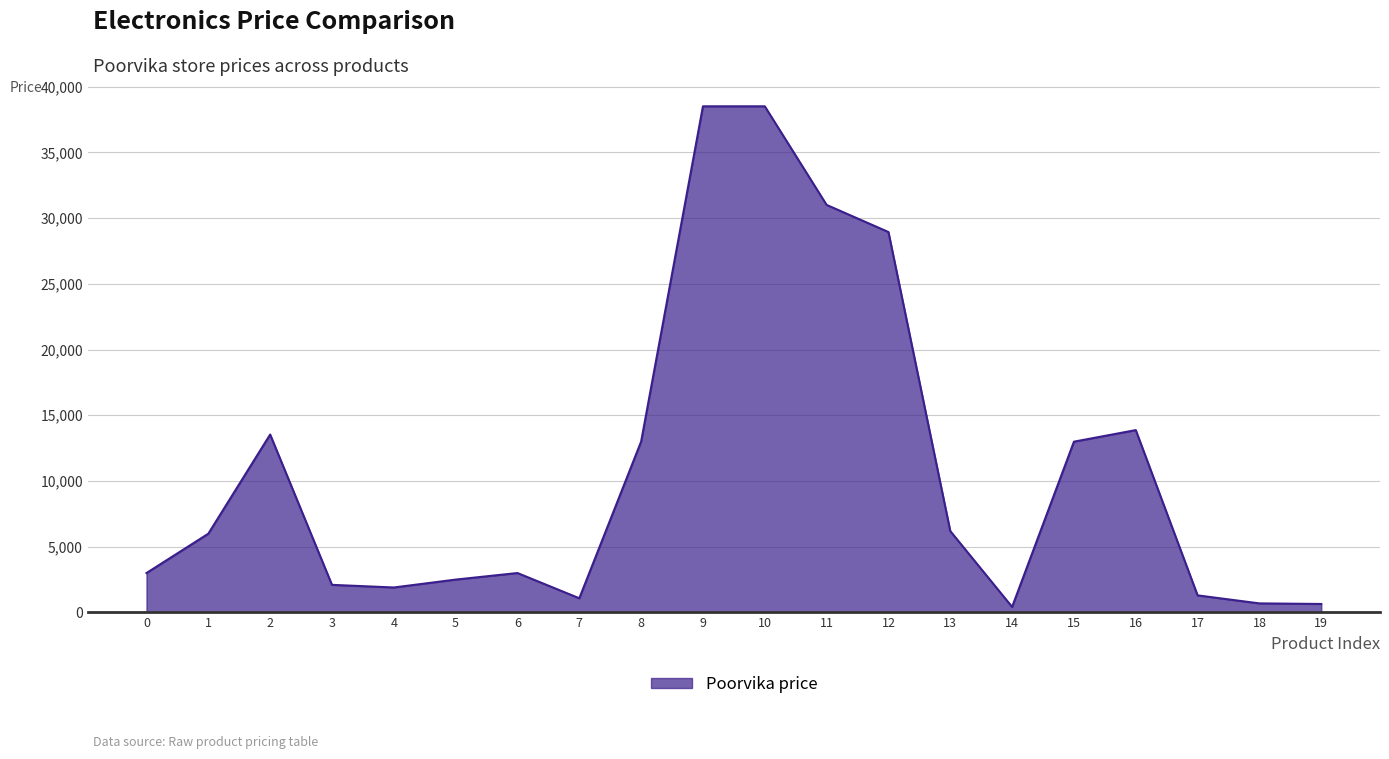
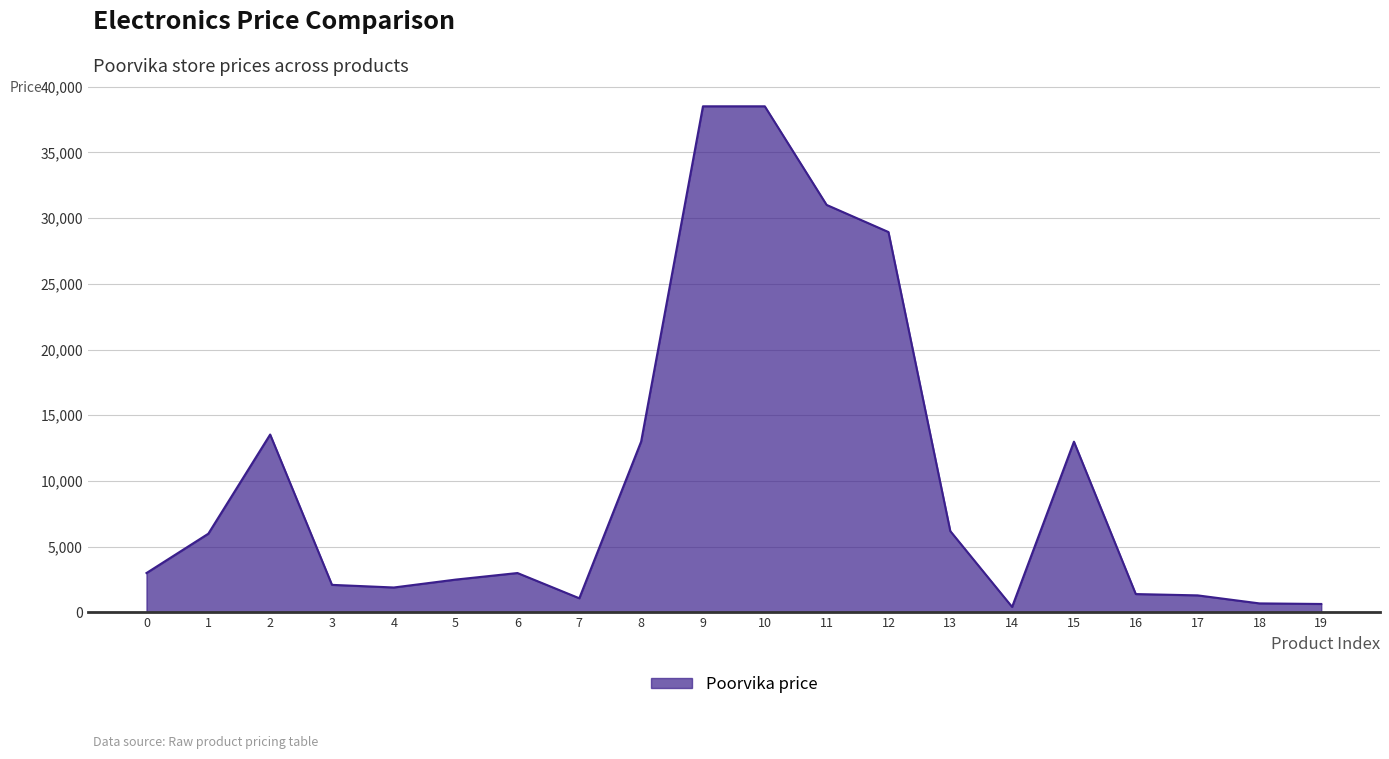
  {
    "0": "3,000",
    "1": "6,000",
    "2": "13,500",
    "3": "2,100",
    "4": "1,900",
    "5": "2,500",
    "6": "3,000",
    "7": "1,100",
    "8": "13,000",
    "9": "38,500",
    "10": "38,500",
    "11": "31,000",
    "12": "28,900",
    "13": "6,200",
    "14": "400",
    "15": "13,000",
-   "16": "13,900",
+   "16": "1,400",
    "17": "1,300",
    "18": "700",
    "19": "600"
  }
